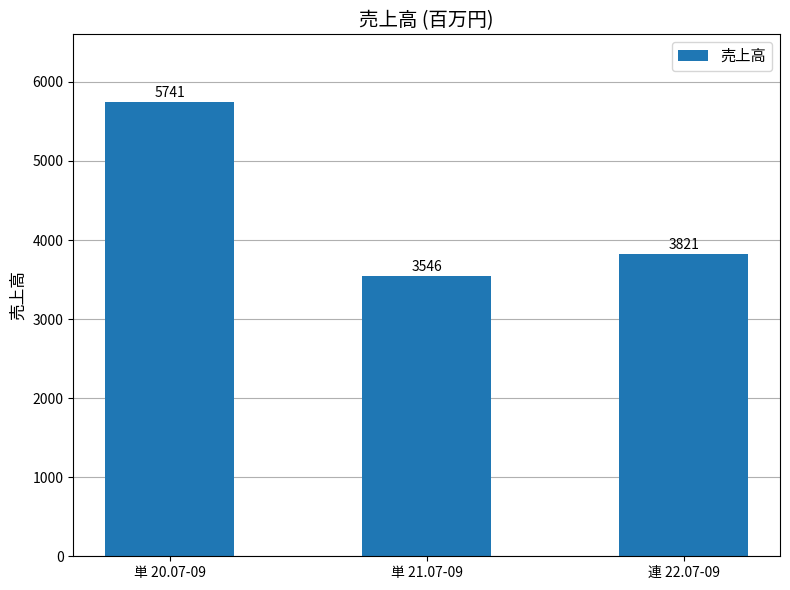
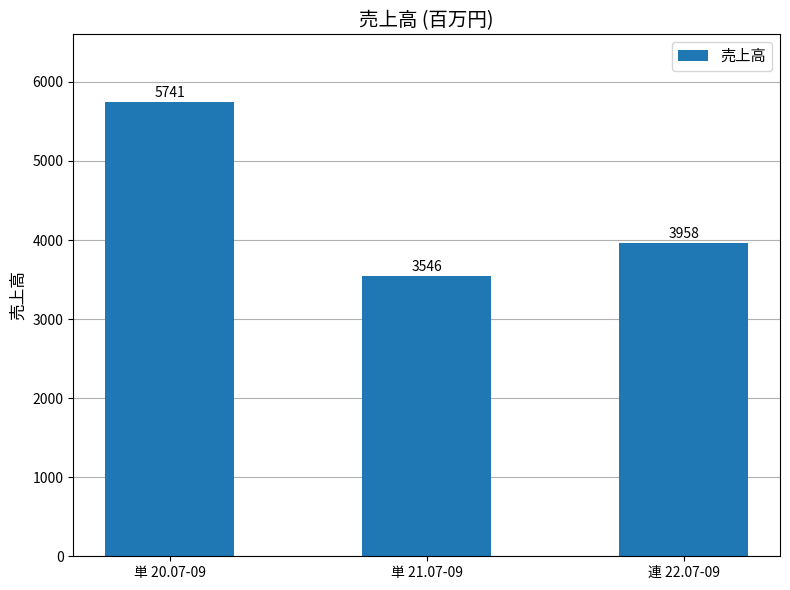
  {
    "単 20.07-09": 5741,
    "単 21.07-09": 3546,
-   "連 22.07-09": 3821
+   "連 22.07-09": 3958
  }
